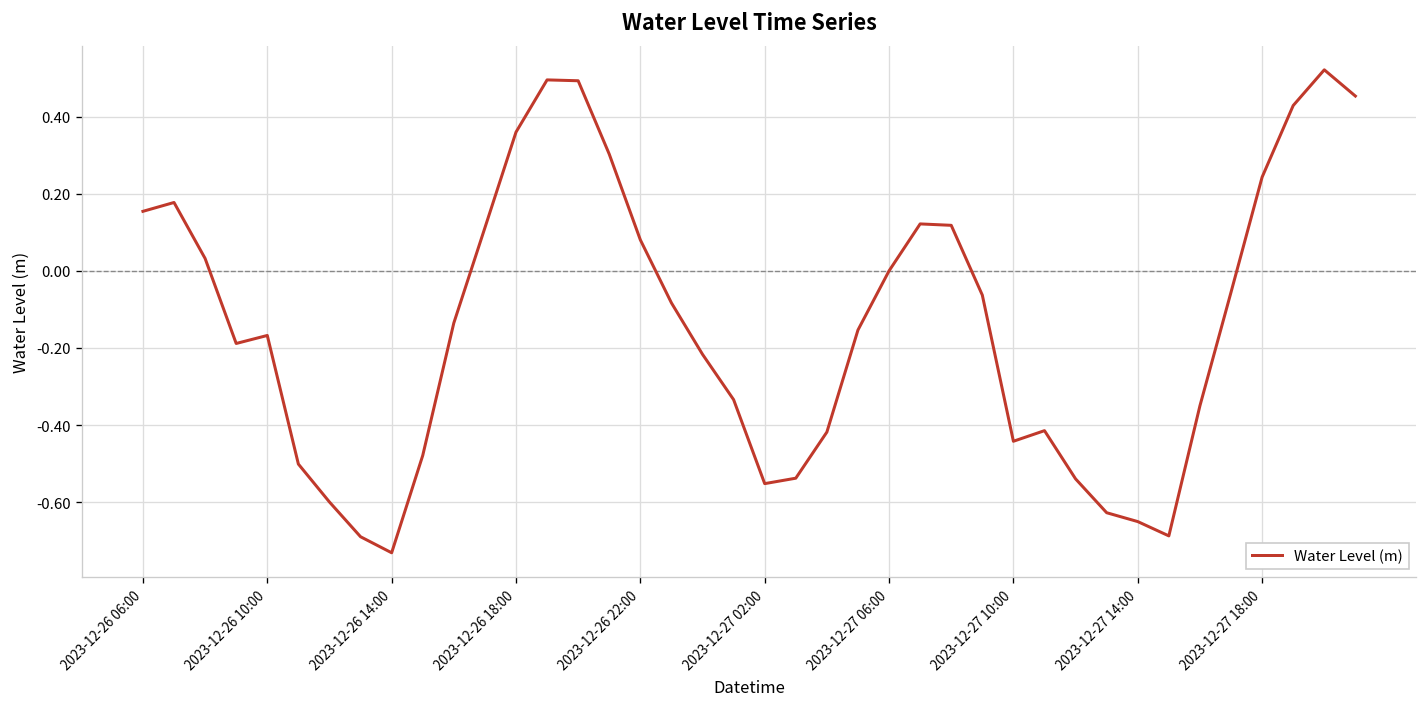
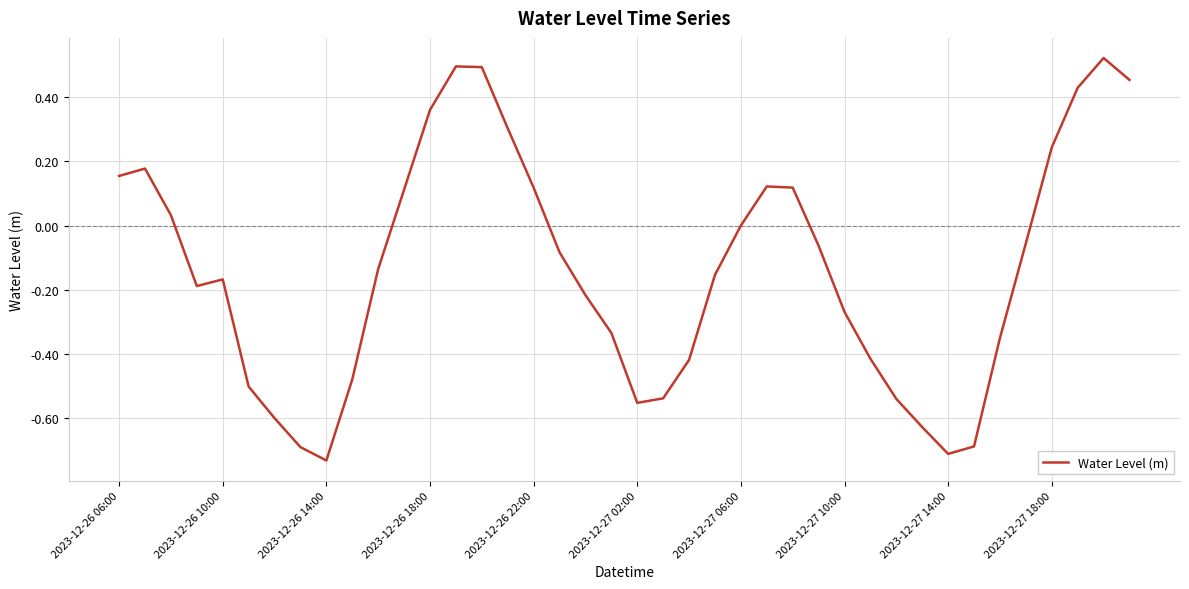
  {
    "2023-12-26 06:00": 0.15,
    "2023-12-26 10:00": -0.17,
    "2023-12-26 14:00": -0.73,
    "2023-12-26 18:00": 0.36,
-   "2023-12-26 22:00": 0.08,
+   "2023-12-26 22:00": 0.12,
    "2023-12-27 02:00": -0.55,
    "2023-12-27 06:00": 0.00,
-   "2023-12-27 10:00": -0.44,
-   "2023-12-27 14:00": -0.65,
+   "2023-12-27 10:00": -0.27,
+   "2023-12-27 14:00": -0.71,
    "2023-12-27 18:00": 0.24
  }
